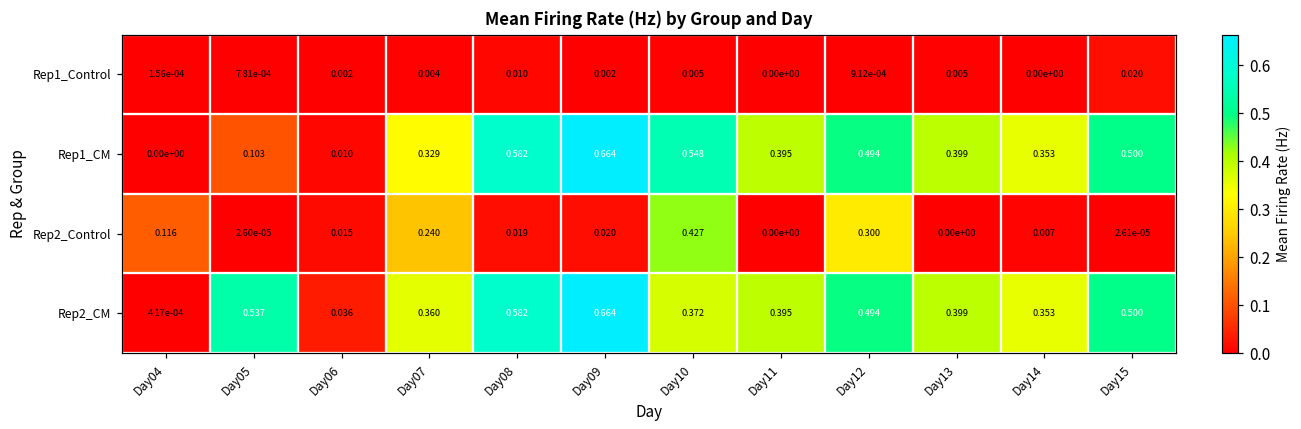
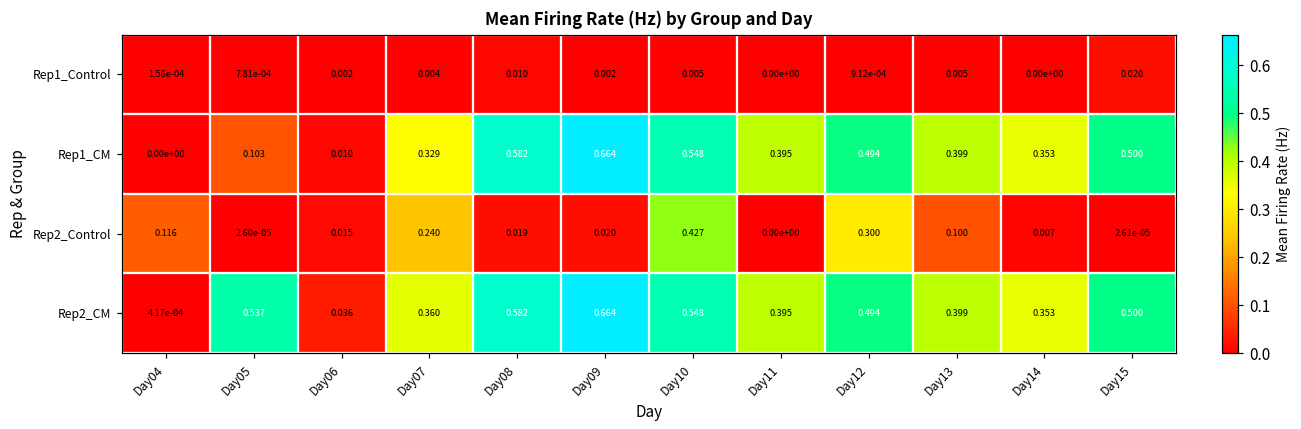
  {
    "Rep1_Control": {
      "Day04": "1.56e-04",
      "Day05": "7.81e-04",
      "Day06": "0.002",
      "Day07": "0.004",
      "Day08": "0.010",
      "Day09": "0.002",
      "Day10": "0.005",
      "Day11": "0.00e+00",
      "Day12": "9.12e-04",
      "Day13": "0.005",
      "Day14": "0.00e+00",
      "Day15": "0.020"
    },
    "Rep1_CM": {
      "Day04": "0.00e+00",
      "Day05": "0.103",
      "Day06": "0.010",
      "Day07": "0.329",
      "Day08": "0.582",
      "Day09": "0.664",
      "Day10": "0.548",
      "Day11": "0.395",
      "Day12": "0.494",
      "Day13": "0.399",
      "Day14": "0.353",
      "Day15": "0.500"
    },
    "Rep2_Control": {
      "Day04": "0.116",
      "Day05": "2.60e-05",
      "Day06": "0.015",
      "Day07": "0.240",
      "Day08": "0.019",
      "Day09": "0.020",
      "Day10": "0.427",
      "Day11": "0.00e+00",
      "Day12": "0.300",
-     "Day13": "0.00e+00",
+     "Day13": "0.100",
      "Day14": "0.007",
      "Day15": "2.61e-05"
    },
    "Rep2_CM": {
      "Day04": "4.17e-04",
      "Day05": "0.537",
      "Day06": "0.036",
      "Day07": "0.360",
      "Day08": "0.582",
      "Day09": "0.664",
-     "Day10": "0.372",
+     "Day10": "0.548",
      "Day11": "0.395",
      "Day12": "0.494",
      "Day13": "0.399",
      "Day14": "0.353",
      "Day15": "0.500"
    }
  }
